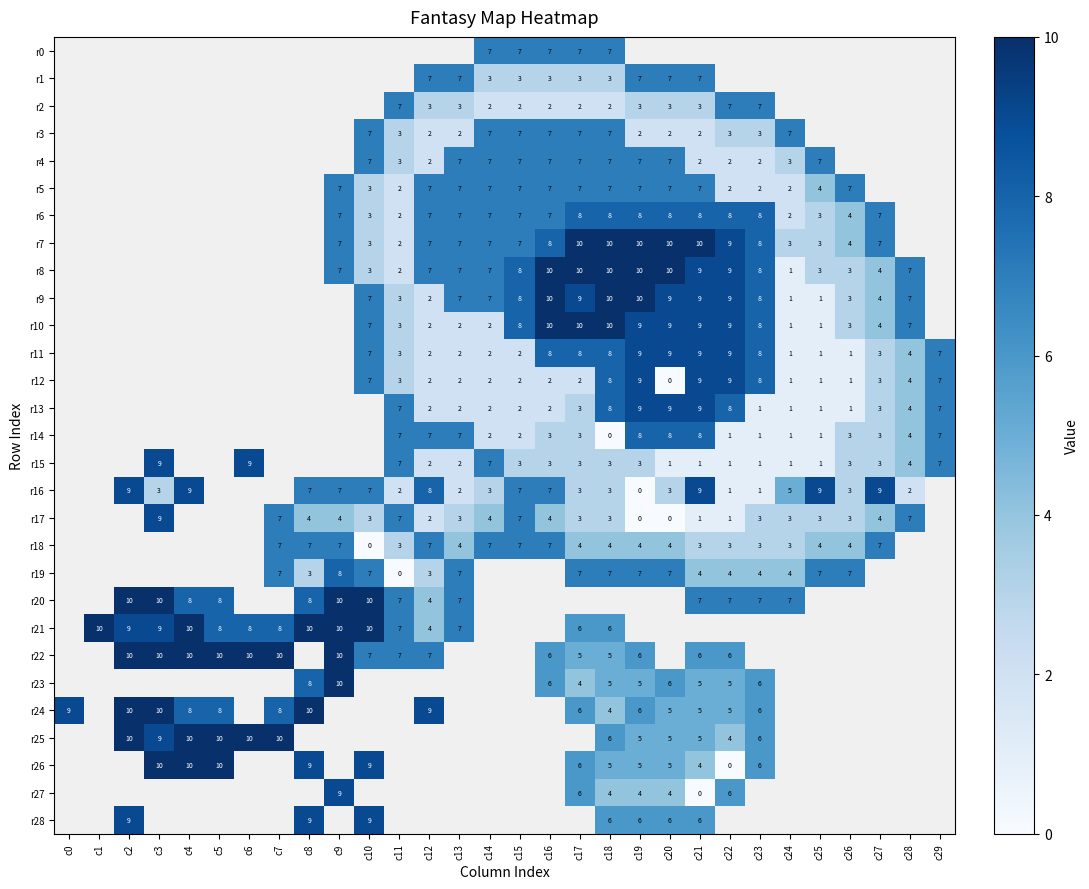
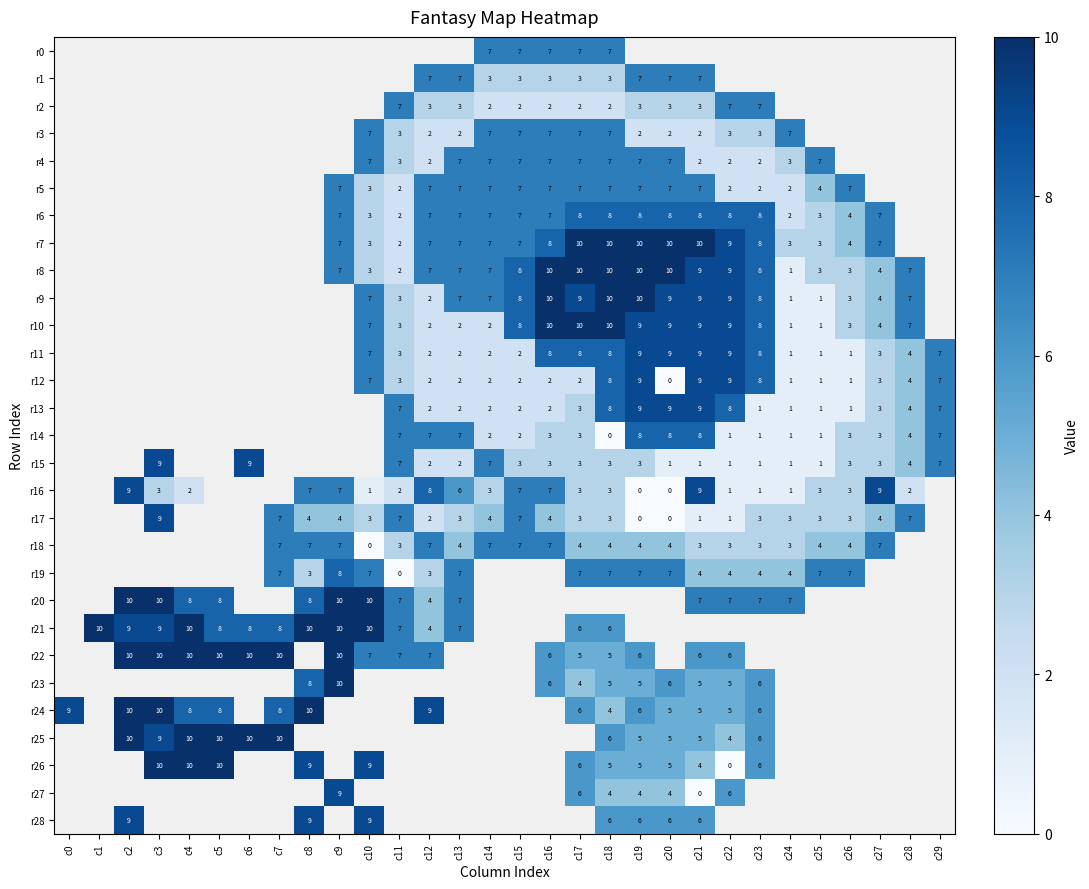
  {
    "r16": {
      "c2": 9,
      "c3": 3,
-     "c4": 9,
+     "c4": 2,
      "c8": 7,
      "c9": 7,
-     "c10": 7,
+     "c10": 1,
      "c11": 2,
      "c12": 8,
-     "c13": 2,
+     "c13": 6,
      "c14": 3,
      "c15": 7,
      "c16": 7,
      "c17": 3,
      "c18": 3,
      "c19": 0,
-     "c20": 3,
+     "c20": 0,
      "c21": 9,
      "c22": 1,
      "c23": 1,
-     "c24": 5,
-     "c25": 9,
+     "c24": 1,
+     "c25": 3,
      "c26": 3,
      "c27": 9,
      "c28": 2
    }
  }
